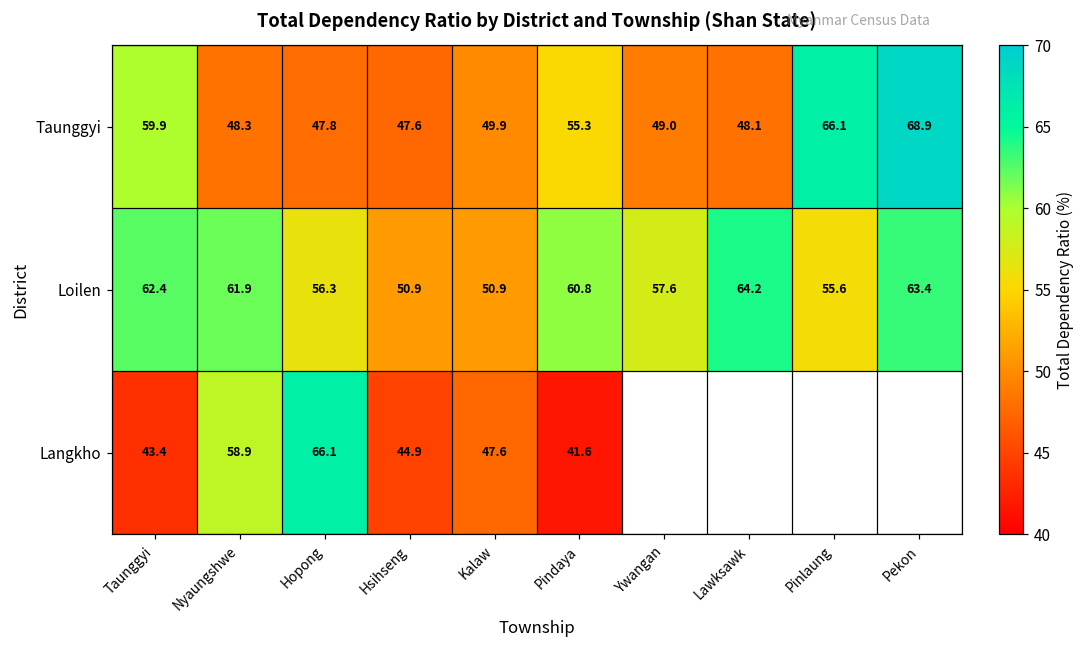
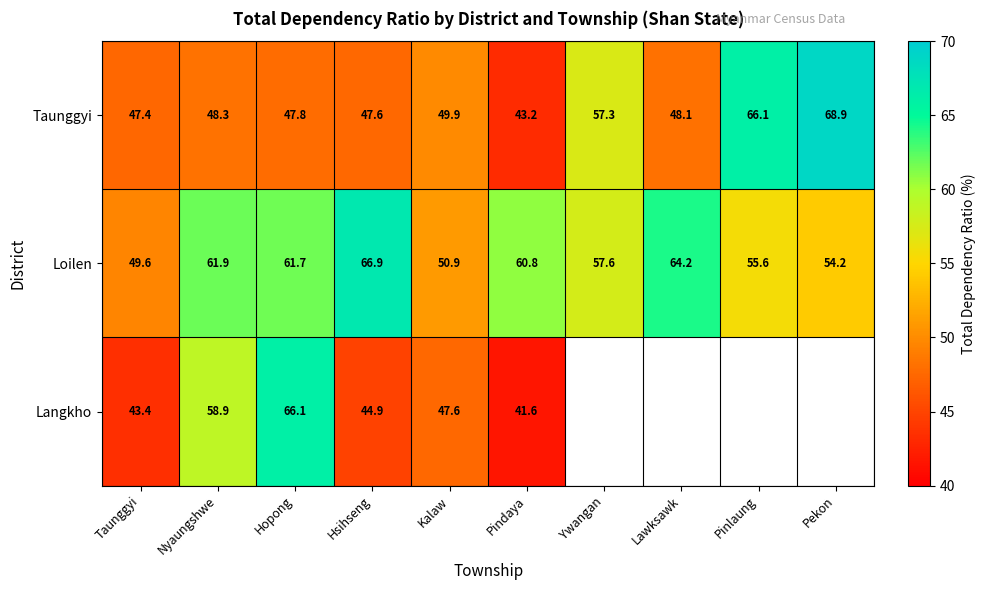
  {
    "Taunggyi": {
-     "Taunggyi": 59.9,
+     "Taunggyi": 47.4,
      "Nyaungshwe": 48.3,
      "Hopong": 47.8,
      "Hsihseng": 47.6,
      "Kalaw": 49.9,
-     "Pindaya": 55.3,
-     "Ywangan": 49.0,
+     "Pindaya": 43.2,
+     "Ywangan": 57.3,
      "Lawksawk": 48.1,
      "Pinlaung": 66.1,
      "Pekon": 68.9
    },
    "Loilen": {
-     "Taunggyi": 62.4,
+     "Taunggyi": 49.6,
      "Nyaungshwe": 61.9,
-     "Hopong": 56.3,
-     "Hsihseng": 50.9,
+     "Hopong": 61.7,
+     "Hsihseng": 66.9,
      "Kalaw": 50.9,
      "Pindaya": 60.8,
      "Ywangan": 57.6,
      "Lawksawk": 64.2,
      "Pinlaung": 55.6,
-     "Pekon": 63.4
+     "Pekon": 54.2
    },
    "Langkho": {
      "Taunggyi": 43.4,
      "Nyaungshwe": 58.9,
      "Hopong": 66.1,
      "Hsihseng": 44.9,
      "Kalaw": 47.6,
      "Pindaya": 41.6
    }
  }
